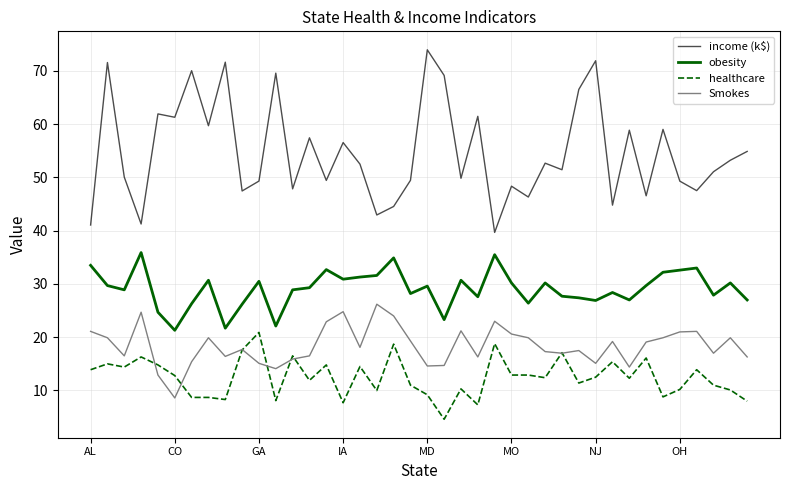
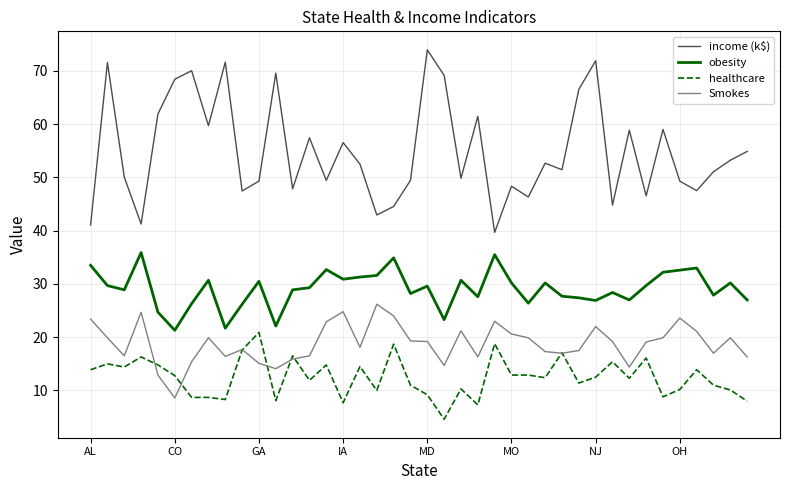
  {
    "income (k$)": {
      "AL": 41,
-     "CO": 61,
+     "CO": 68,
      "GA": 49,
      "IA": 57,
      "MD": 74,
      "MO": 48,
      "NJ": 72,
      "OH": 49
    },
    "Smokes": {
-     "AL": 21,
+     "AL": 23,
      "CO": 9,
      "GA": 15,
      "IA": 25,
-     "MD": 15,
+     "MD": 19,
      "MO": 21,
-     "NJ": 15,
-     "OH": 21
+     "NJ": 22,
+     "OH": 24
    }
  }
